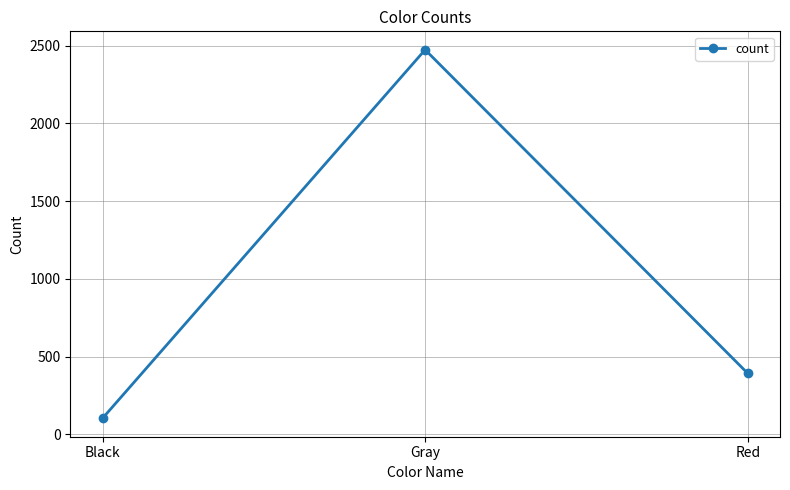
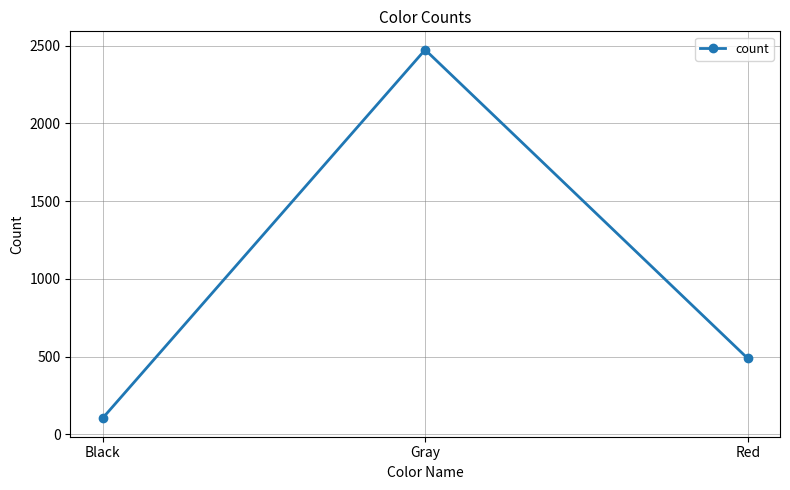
  {
    "Black": 100,
    "Gray": 2470,
-   "Red": 390
+   "Red": 490
  }
